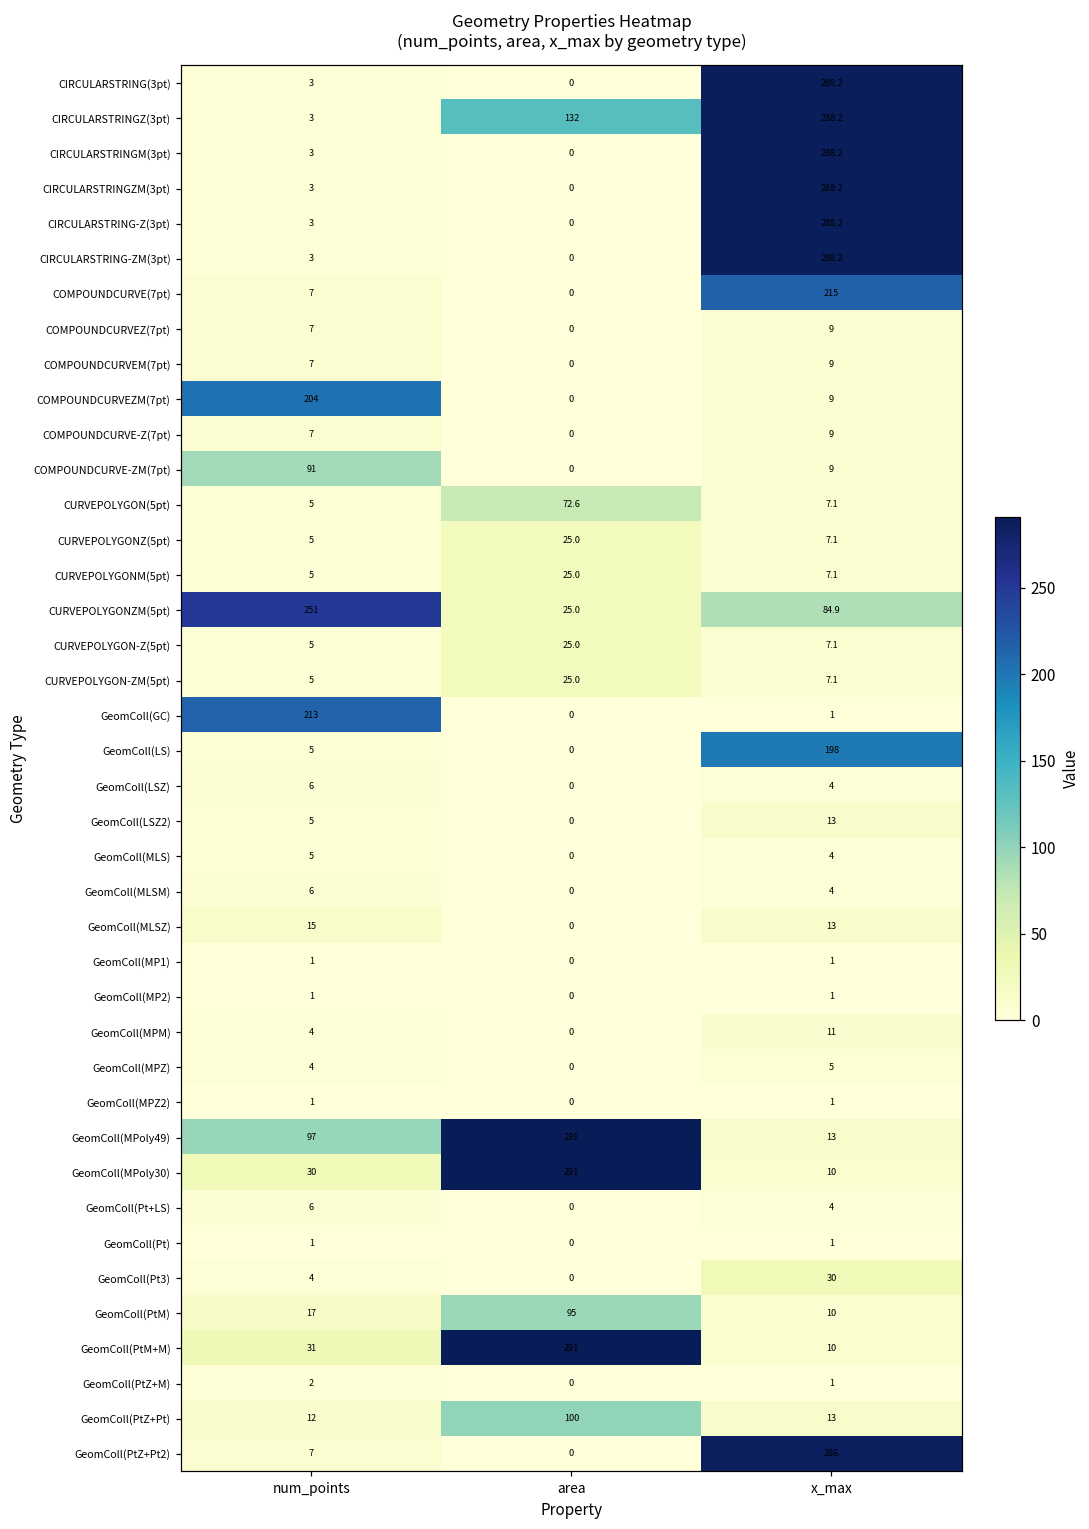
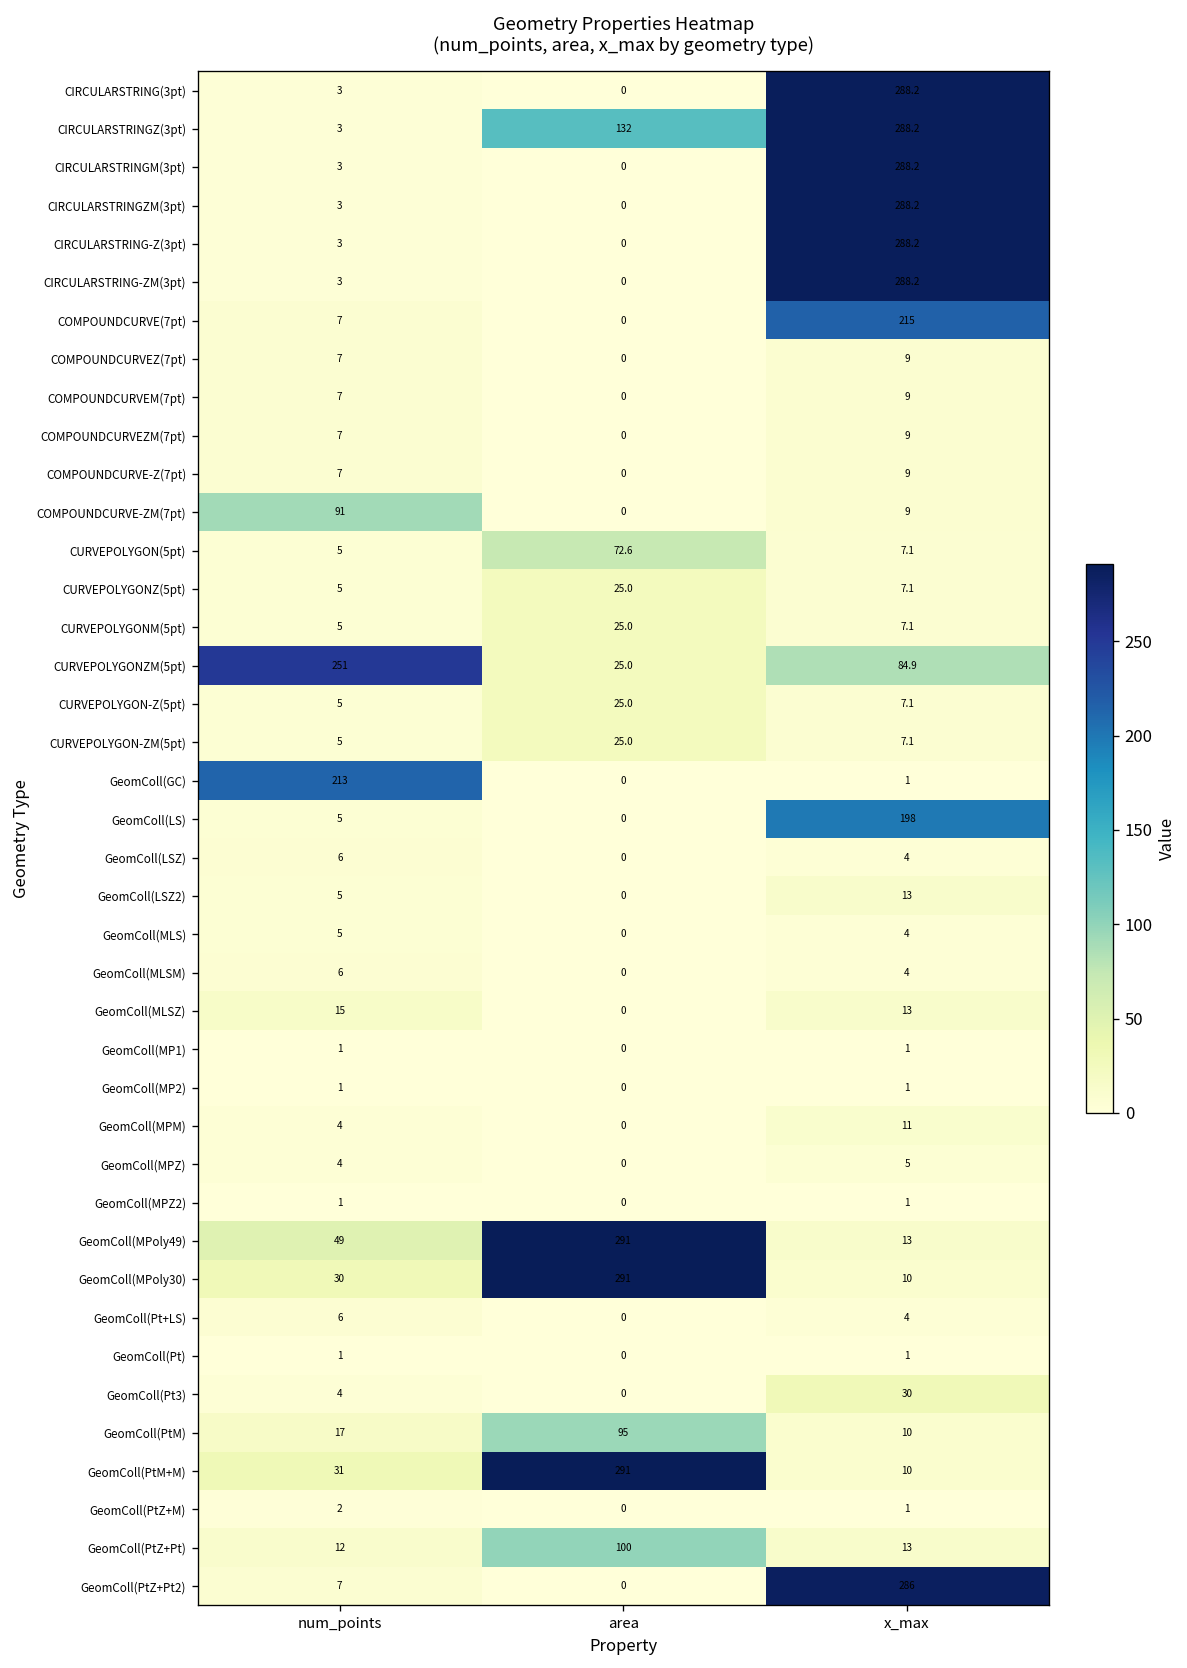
  {
    "CIRCULARSTRING(3pt)": {
      "num_points": 3,
      "area": 0,
      "x_max": 288.2
    },
    "CIRCULARSTRINGZ(3pt)": {
      "num_points": 3,
      "area": 132,
      "x_max": 288.2
    },
    "CIRCULARSTRINGM(3pt)": {
      "num_points": 3,
      "area": 0,
      "x_max": 288.2
    },
    "CIRCULARSTRINGZM(3pt)": {
      "num_points": 3,
      "area": 0,
      "x_max": 288.2
    },
    "CIRCULARSTRING-Z(3pt)": {
      "num_points": 3,
      "area": 0,
      "x_max": 288.2
    },
    "CIRCULARSTRING-ZM(3pt)": {
      "num_points": 3,
      "area": 0,
      "x_max": 288.2
    },
    "COMPOUNDCURVE(7pt)": {
      "num_points": 7,
      "area": 0,
      "x_max": 215
    },
    "COMPOUNDCURVEZ(7pt)": {
      "num_points": 7,
      "area": 0,
      "x_max": 9
    },
    "COMPOUNDCURVEM(7pt)": {
      "num_points": 7,
      "area": 0,
      "x_max": 9
    },
    "COMPOUNDCURVEZM(7pt)": {
-     "num_points": 204,
+     "num_points": 7,
      "area": 0,
      "x_max": 9
    },
    "COMPOUNDCURVE-Z(7pt)": {
      "num_points": 7,
      "area": 0,
      "x_max": 9
    },
    "COMPOUNDCURVE-ZM(7pt)": {
      "num_points": 91,
      "area": 0,
      "x_max": 9
    },
    "CURVEPOLYGON(5pt)": {
      "num_points": 5,
      "area": 72.6,
      "x_max": 7.1
    },
    "CURVEPOLYGONZ(5pt)": {
      "num_points": 5,
      "area": 25.0,
      "x_max": 7.1
    },
    "CURVEPOLYGONM(5pt)": {
      "num_points": 5,
      "area": 25.0,
      "x_max": 7.1
    },
    "CURVEPOLYGONZM(5pt)": {
      "num_points": 251,
      "area": 25.0,
      "x_max": 84.9
    },
    "CURVEPOLYGON-Z(5pt)": {
      "num_points": 5,
      "area": 25.0,
      "x_max": 7.1
    },
    "CURVEPOLYGON-ZM(5pt)": {
      "num_points": 5,
      "area": 25.0,
      "x_max": 7.1
    },
    "GeomColl(GC)": {
      "num_points": 213,
      "area": 0,
      "x_max": 1
    },
    "GeomColl(LS)": {
      "num_points": 5,
      "area": 0,
      "x_max": 198
    },
    "GeomColl(LSZ)": {
      "num_points": 6,
      "area": 0,
      "x_max": 4
    },
    "GeomColl(LSZ2)": {
      "num_points": 5,
      "area": 0,
      "x_max": 13
    },
    "GeomColl(MLS)": {
      "num_points": 5,
      "area": 0,
      "x_max": 4
    },
    "GeomColl(MLSM)": {
      "num_points": 6,
      "area": 0,
      "x_max": 4
    },
    "GeomColl(MLSZ)": {
      "num_points": 15,
      "area": 0,
      "x_max": 13
    },
    "GeomColl(MP1)": {
      "num_points": 1,
      "area": 0,
      "x_max": 1
    },
    "GeomColl(MP2)": {
      "num_points": 1,
      "area": 0,
      "x_max": 1
    },
    "GeomColl(MPM)": {
      "num_points": 4,
      "area": 0,
      "x_max": 11
    },
    "GeomColl(MPZ)": {
      "num_points": 4,
      "area": 0,
      "x_max": 5
    },
    "GeomColl(MPZ2)": {
      "num_points": 1,
      "area": 0,
      "x_max": 1
    },
    "GeomColl(MPoly49)": {
-     "num_points": 97,
+     "num_points": 49,
      "area": 291,
      "x_max": 13
    },
    "GeomColl(MPoly30)": {
      "num_points": 30,
      "area": 291,
      "x_max": 10
    },
    "GeomColl(Pt+LS)": {
      "num_points": 6,
      "area": 0,
      "x_max": 4
    },
    "GeomColl(Pt)": {
      "num_points": 1,
      "area": 0,
      "x_max": 1
    },
    "GeomColl(Pt3)": {
      "num_points": 4,
      "area": 0,
      "x_max": 30
    },
    "GeomColl(PtM)": {
      "num_points": 17,
      "area": 95,
      "x_max": 10
    },
    "GeomColl(PtM+M)": {
      "num_points": 31,
      "area": 291,
      "x_max": 10
    },
    "GeomColl(PtZ+M)": {
      "num_points": 2,
      "area": 0,
      "x_max": 1
    },
    "GeomColl(PtZ+Pt)": {
      "num_points": 12,
      "area": 100,
      "x_max": 13
    },
    "GeomColl(PtZ+Pt2)": {
      "num_points": 7,
      "area": 0,
      "x_max": 286
    }
  }
